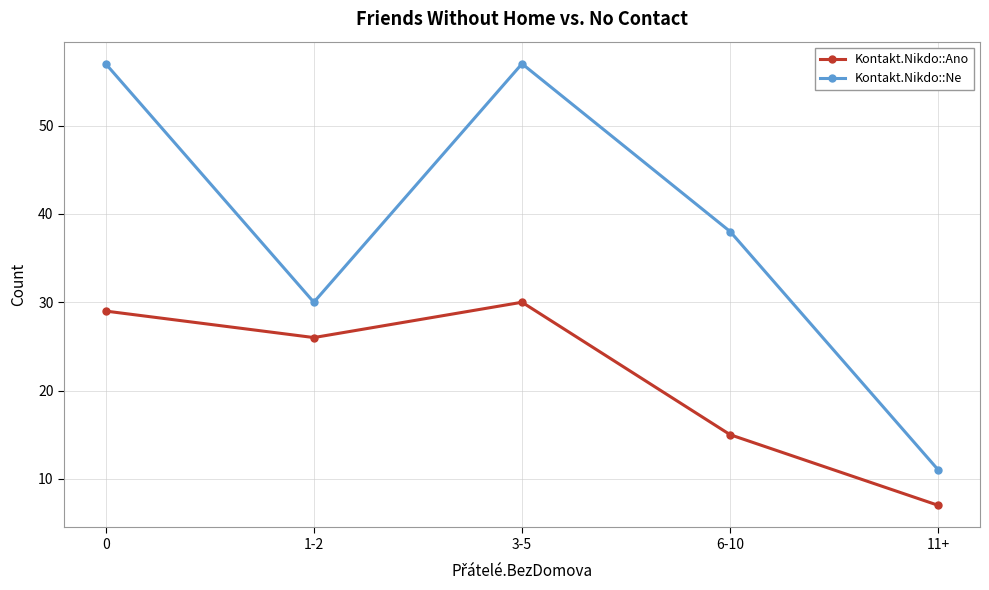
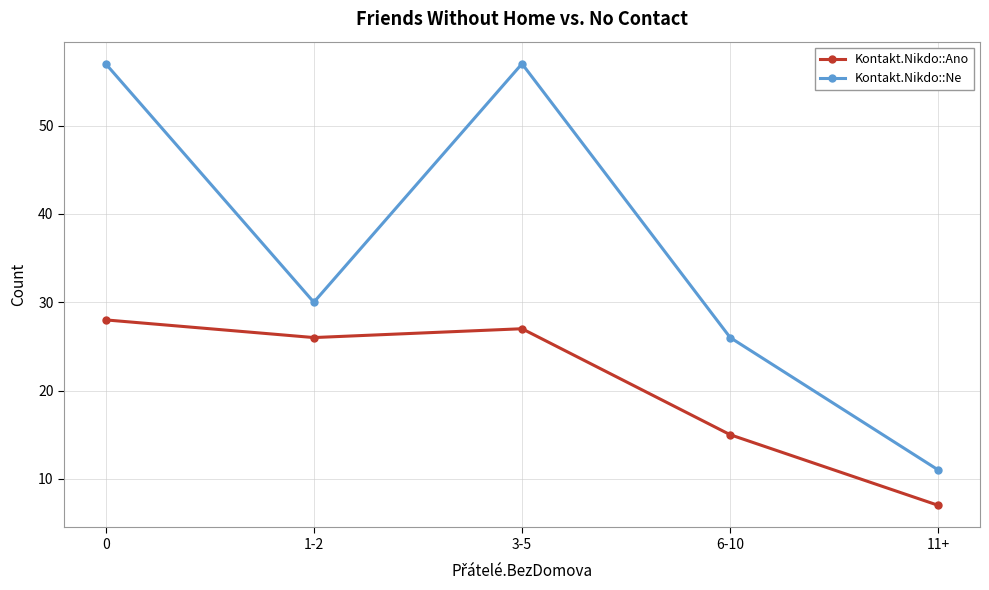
  {
    "Kontakt.Nikdo::Ano": {
-     "0": 29,
+     "0": 28,
      "1-2": 26,
-     "3-5": 30,
+     "3-5": 27,
      "6-10": 15,
      "11+": 7
    },
    "Kontakt.Nikdo::Ne": {
      "0": 57,
      "1-2": 30,
      "3-5": 57,
-     "6-10": 38,
+     "6-10": 26,
      "11+": 11
    }
  }
